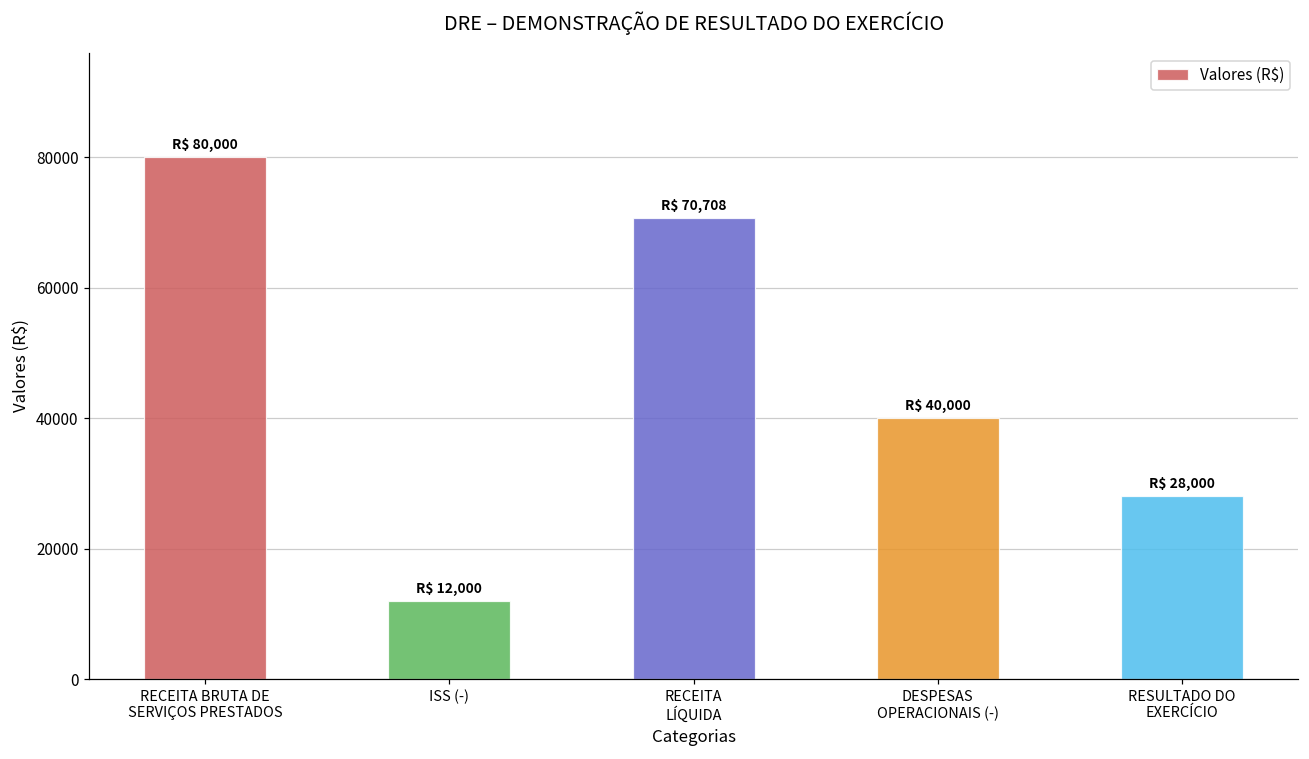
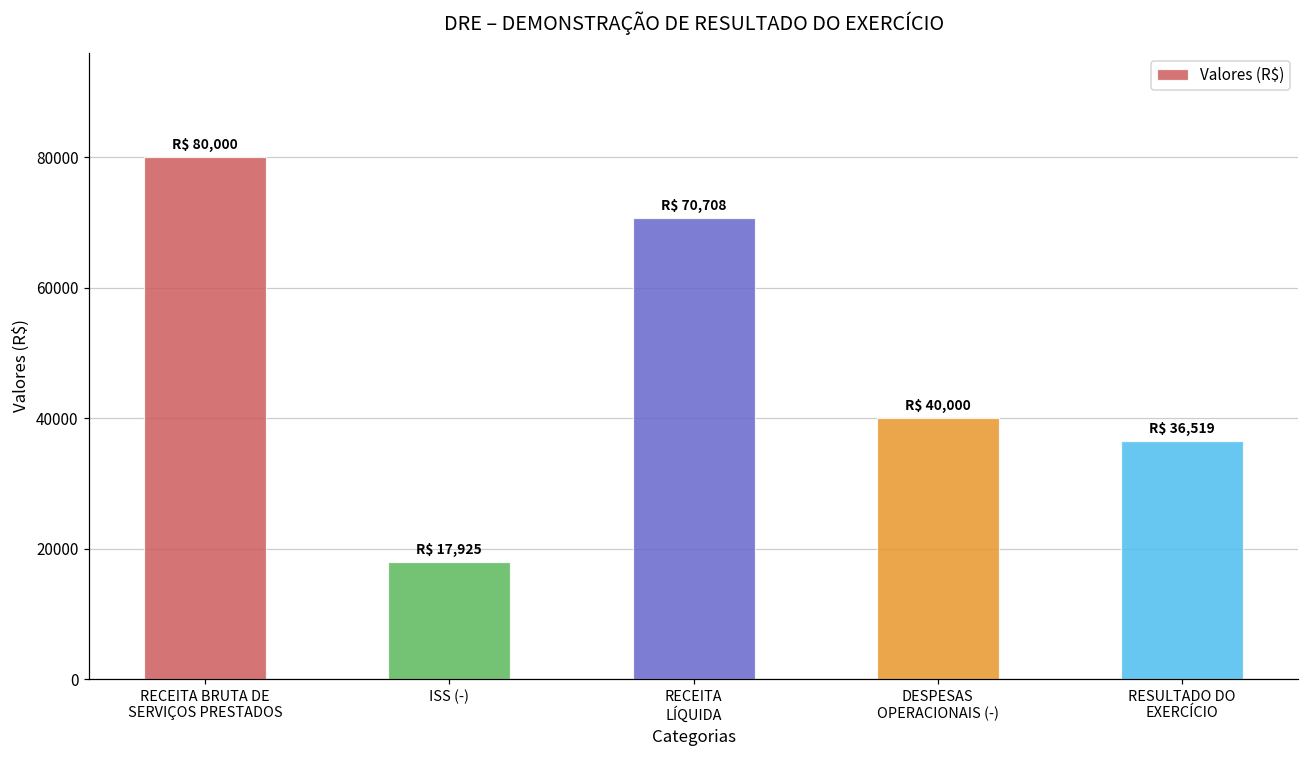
  {
    "RECEITA BRUTA DE SERVIÇOS PRESTADOS": "80,000",
-   "ISS (-)": "12,000",
+   "ISS (-)": "17,925",
    "RECEITA LÍQUIDA": "70,708",
    "DESPESAS OPERACIONAIS (-)": "40,000",
-   "RESULTADO DO EXERCÍCIO": "28,000"
+   "RESULTADO DO EXERCÍCIO": "36,519"
  }
